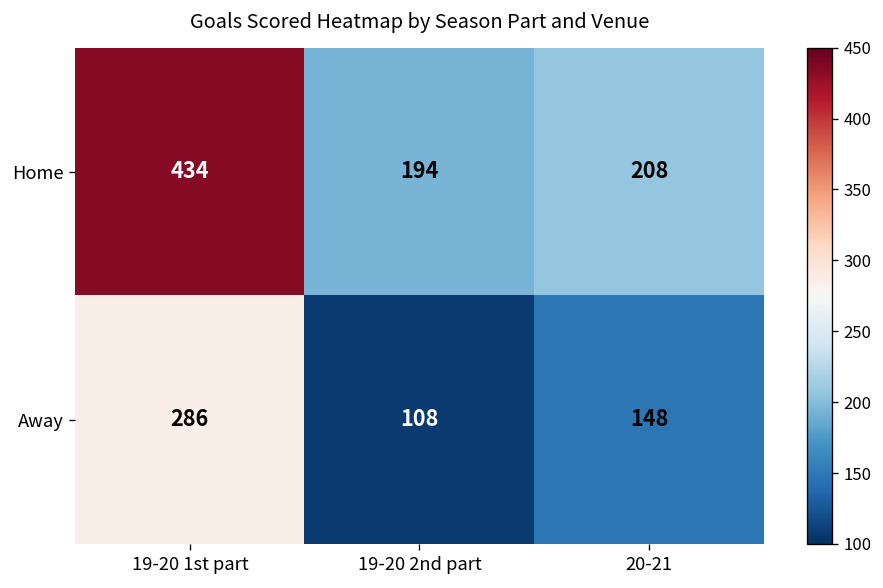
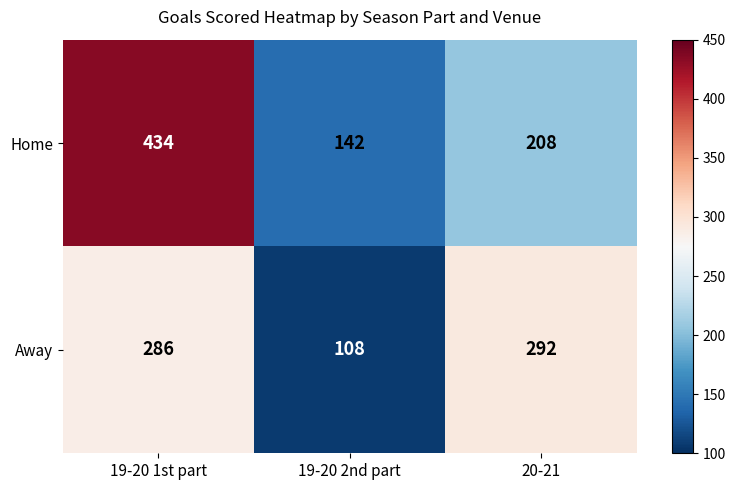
  {
    "Home": {
      "19-20 1st part": 434,
-     "19-20 2nd part": 194,
+     "19-20 2nd part": 142,
      "20-21": 208
    },
    "Away": {
      "19-20 1st part": 286,
      "19-20 2nd part": 108,
-     "20-21": 148
+     "20-21": 292
    }
  }
